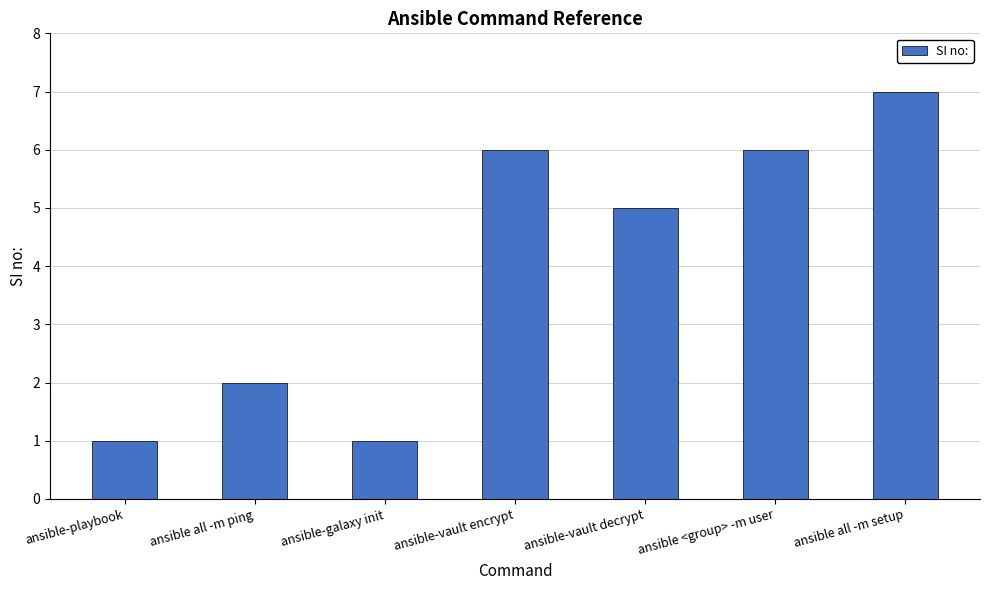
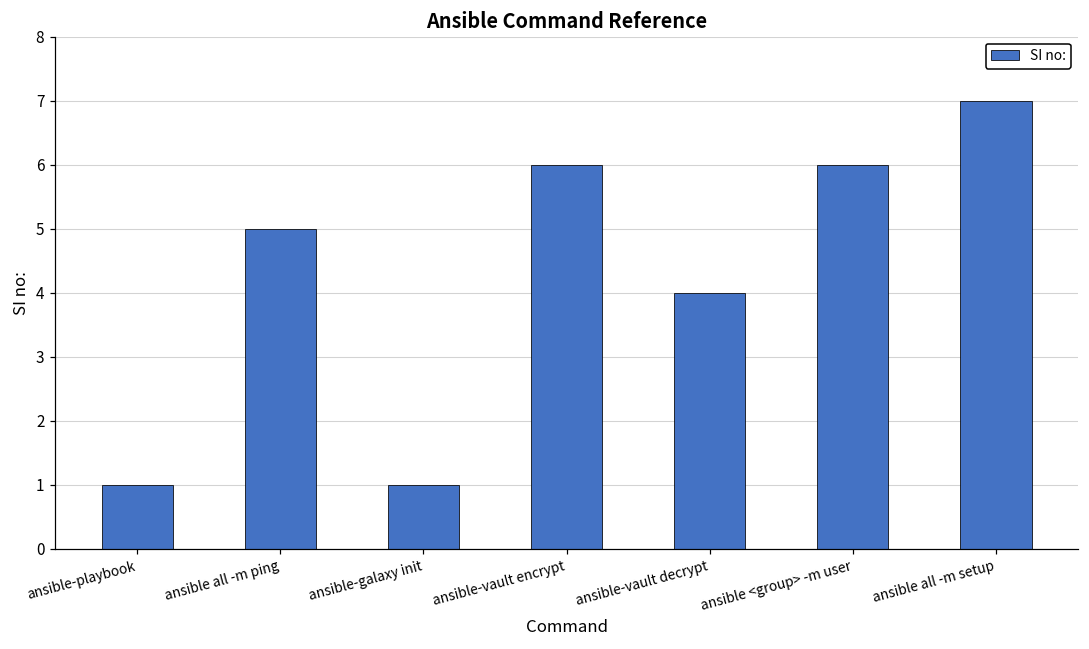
  {
    "ansible-playbook": 1,
-   "ansible all -m ping": 2,
+   "ansible all -m ping": 5,
    "ansible-galaxy init": 1,
    "ansible-vault encrypt": 6,
-   "ansible-vault decrypt": 5,
+   "ansible-vault decrypt": 4,
    "ansible <group> -m user": 6,
    "ansible all -m setup": 7
  }
